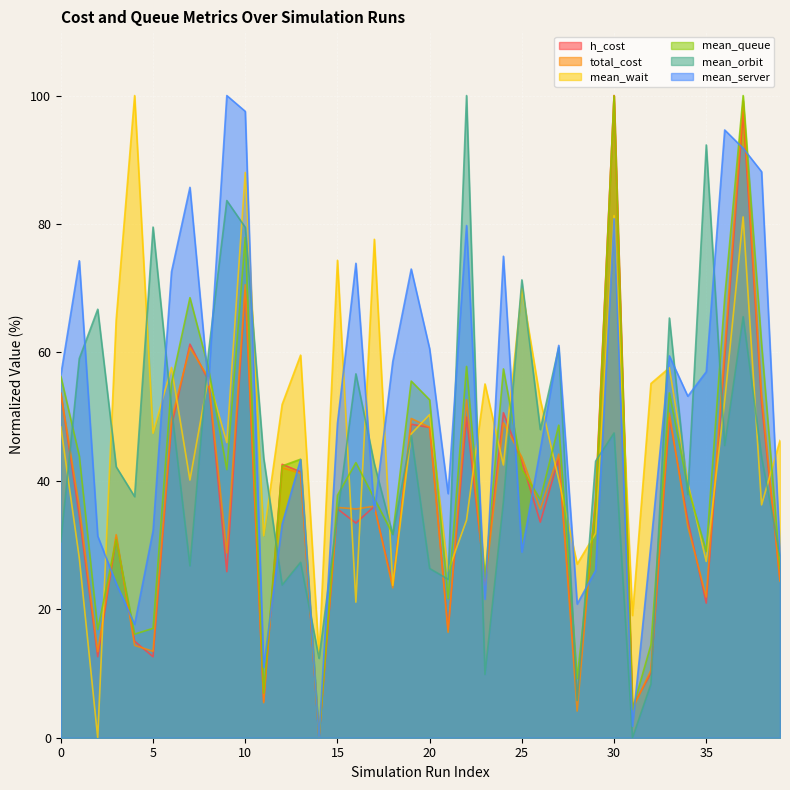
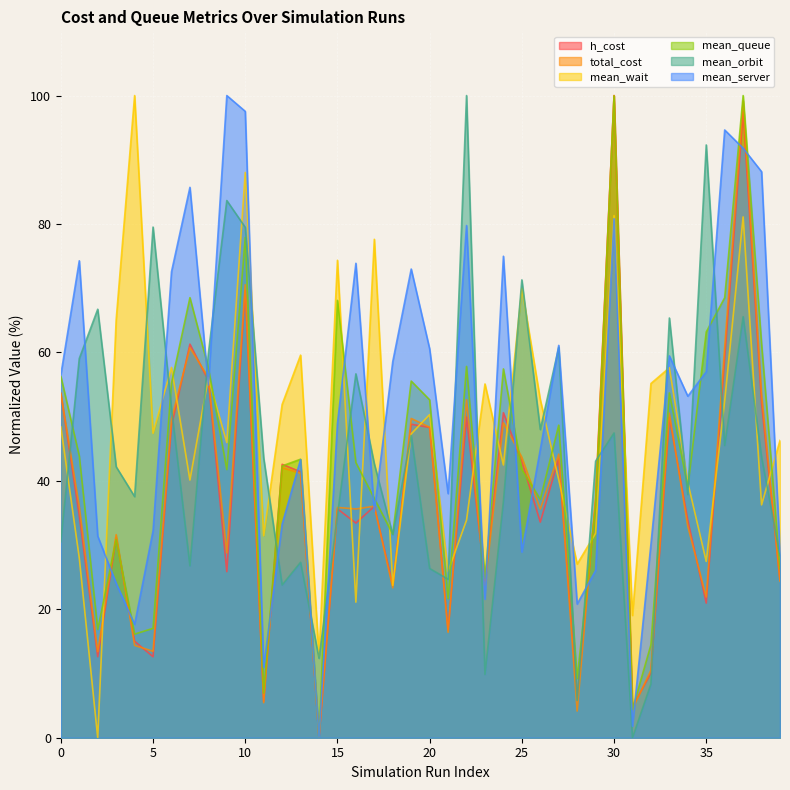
  {
    "h_cost": {
      "5": 13,
      "10": 70,
      "25": 43,
      "35": 21
    },
    "mean_queue": {
      "5": 17,
      "10": 78,
-     "15": 38,
+     "15": 68,
      "20": 53,
      "25": 42,
-     "35": 29
+     "35": 63
    },
    "mean_orbit": {
      "0": 31,
      "5": 80,
      "10": 79,
      "15": 35,
      "20": 26,
      "25": 71,
      "30": 47,
      "35": 92
    },
    "mean_server": {
      "5": 32,
      "10": 98,
      "15": 49,
      "20": 61,
      "25": 29,
      "30": 81,
      "35": 57
    }
  }
